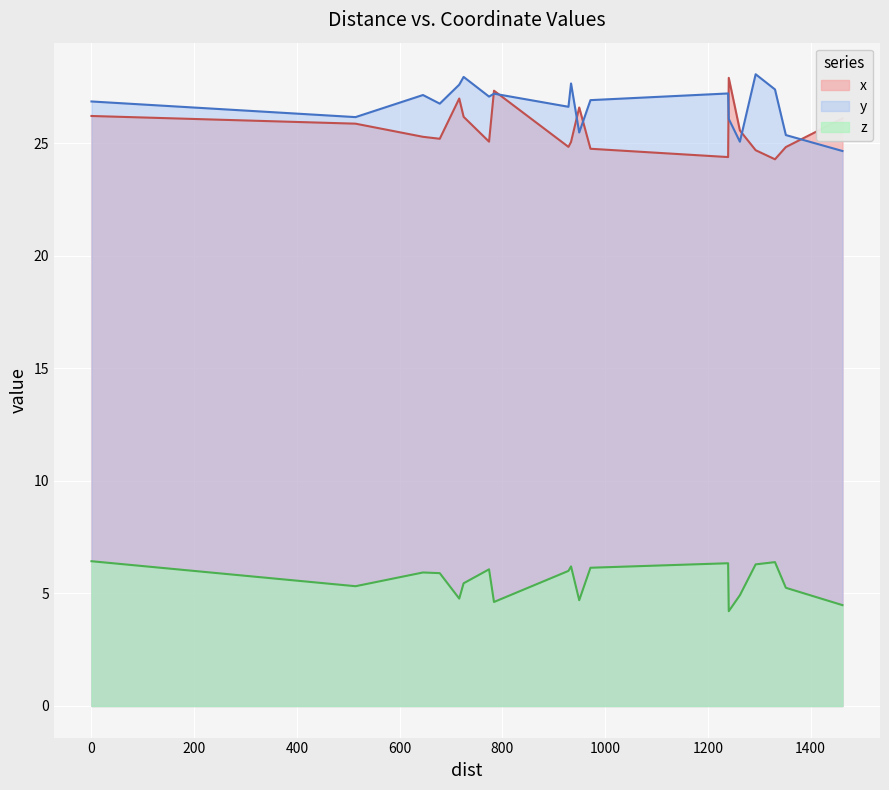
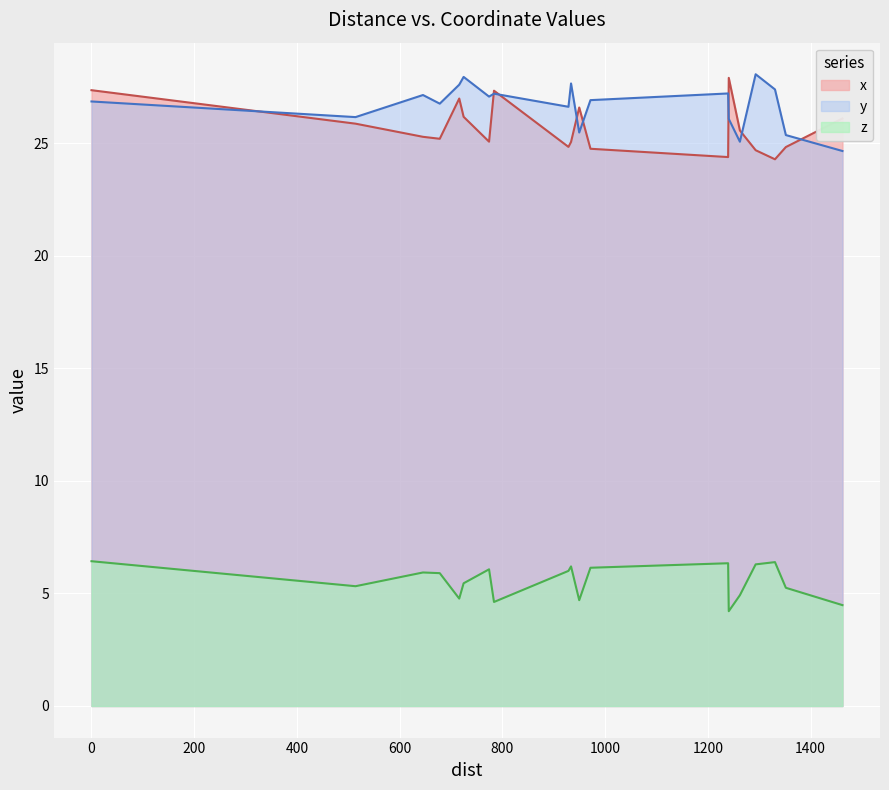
  {
    "x": {
-     "0": 26.2
+     "0": 27.3
    },
    "y": {
      "0": 26.8
    },
    "z": {
      "0": 6.4
    }
  }
